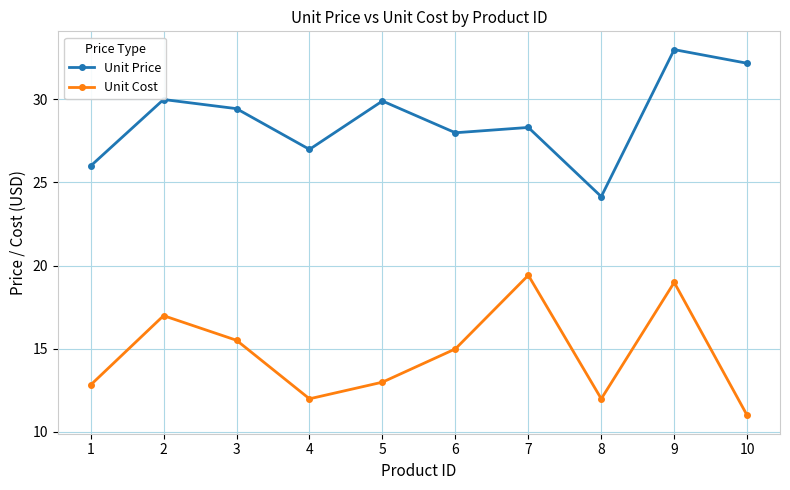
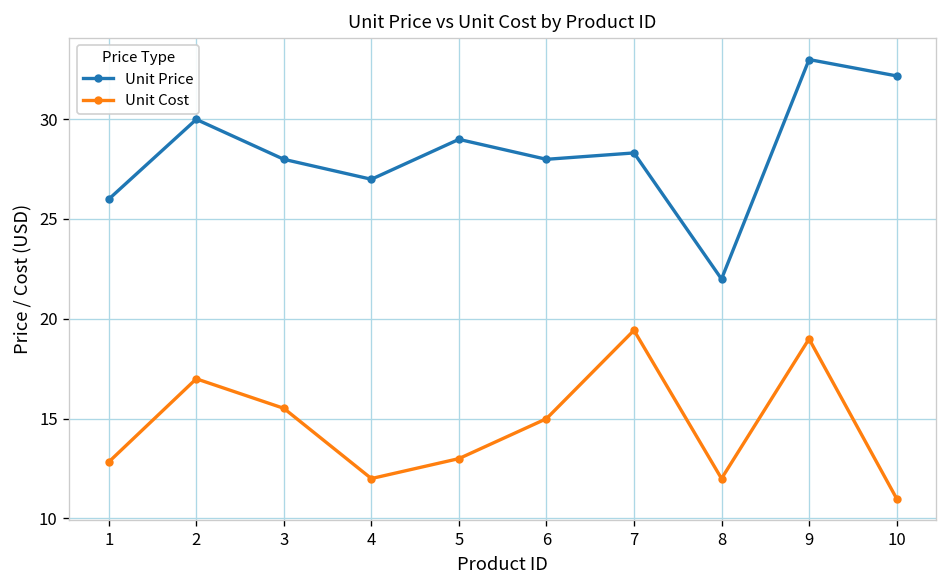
  {
    "Unit Price": {
      "1": 26.0,
      "2": 30.0,
-     "3": 29.4,
+     "3": 28.0,
      "4": 27.0,
-     "5": 29.9,
+     "5": 29.0,
      "6": 28.0,
      "7": 28.3,
-     "8": 24.2,
+     "8": 22.0,
      "9": 33.0,
      "10": 32.2
    },
    "Unit Cost": {
      "1": 12.8,
      "2": 17.0,
      "3": 15.5,
      "4": 12.0,
      "5": 13.0,
      "6": 15.0,
      "7": 19.4,
      "8": 12.0,
      "9": 19.0,
      "10": 11.0
    }
  }
